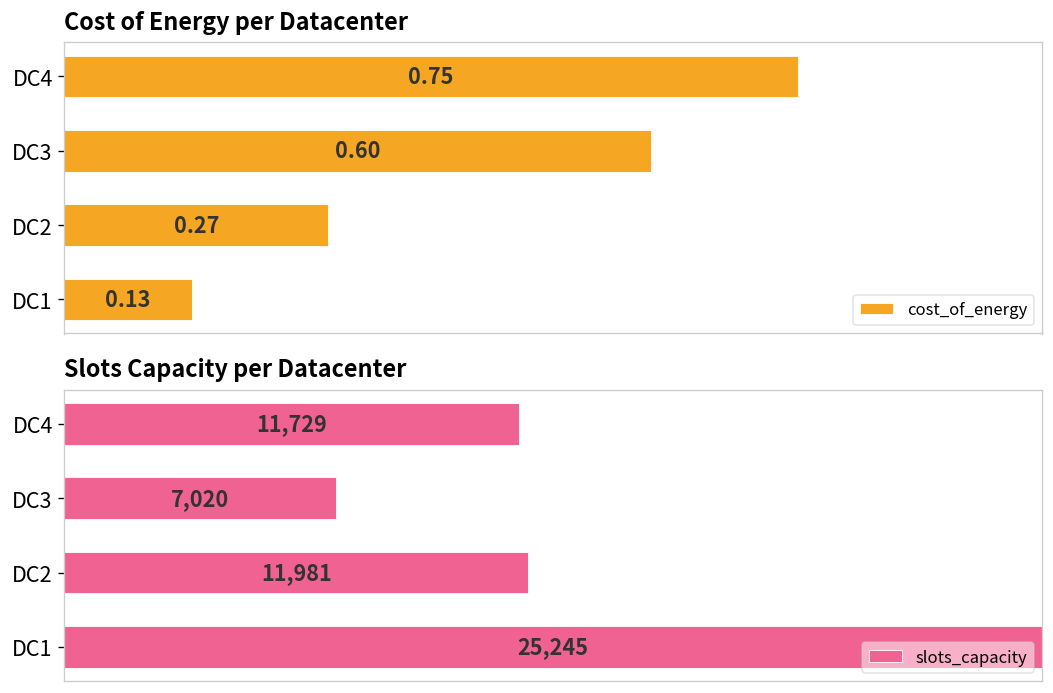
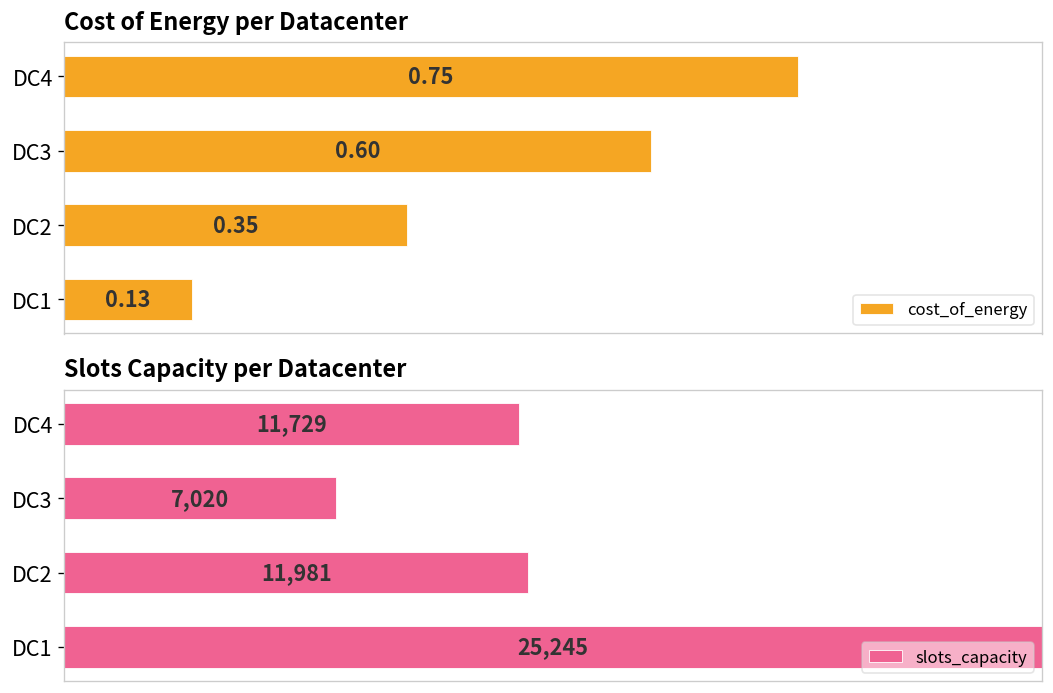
  {
    "Cost of Energy per Datacenter": {
      "DC4": 0.75,
      "DC3": 0.60,
-     "DC2": 0.27,
+     "DC2": 0.35,
      "DC1": 0.13
    }
  }
